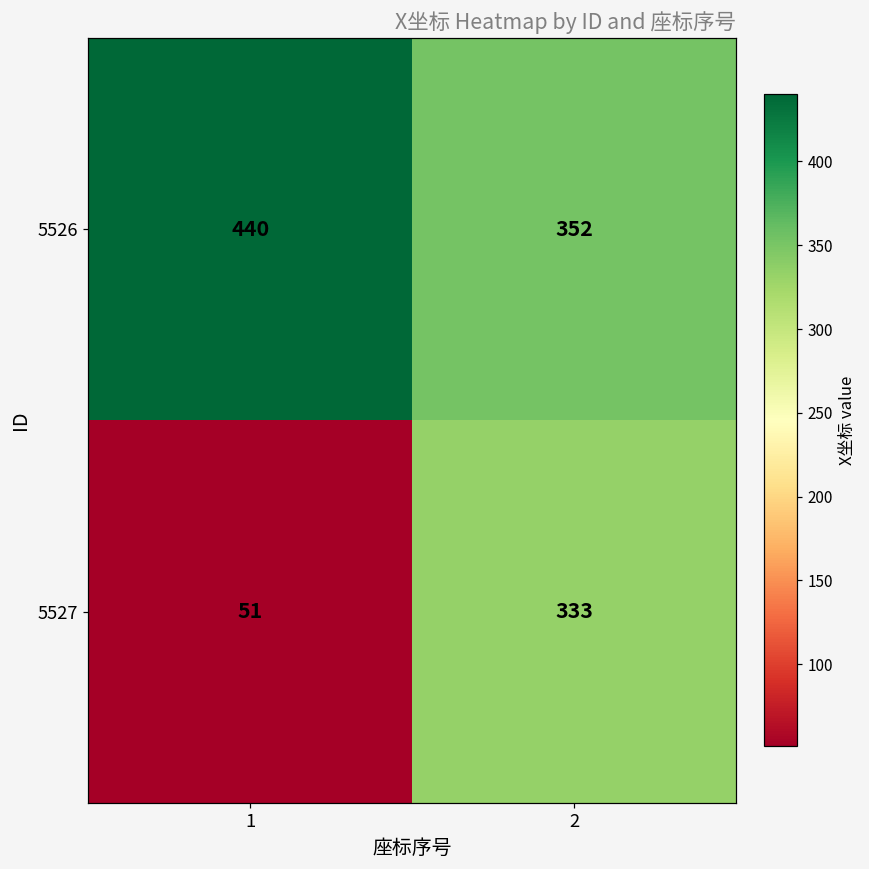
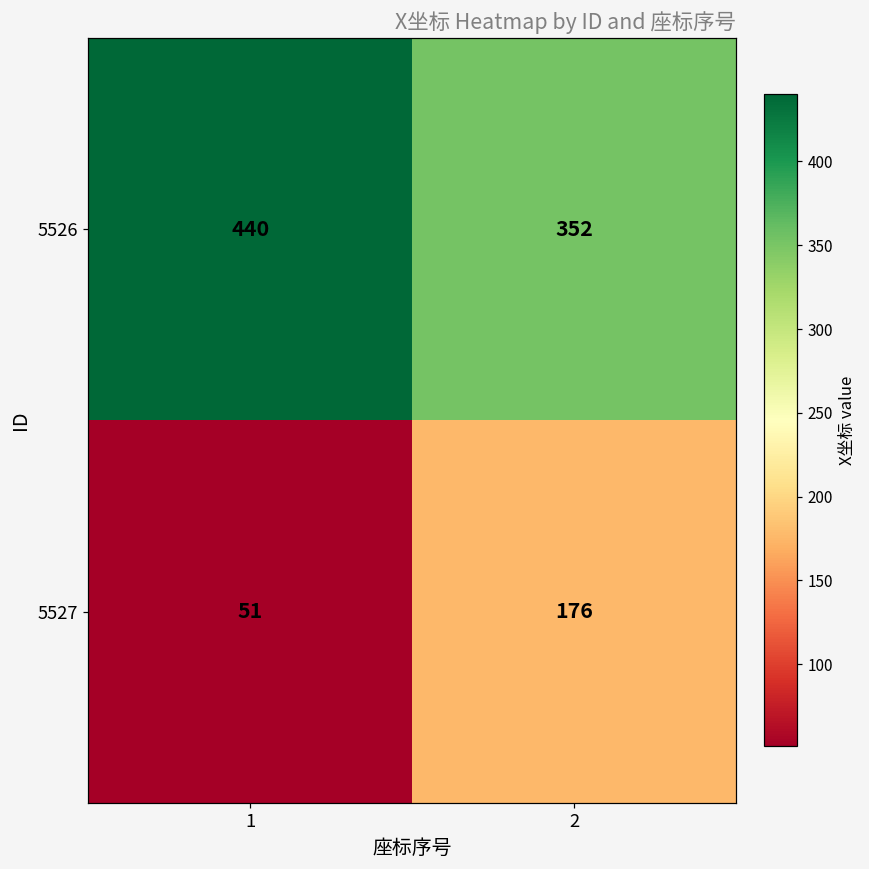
  {
    "5526": {
      "1": 440,
      "2": 352
    },
    "5527": {
      "1": 51,
-     "2": 333
+     "2": 176
    }
  }
